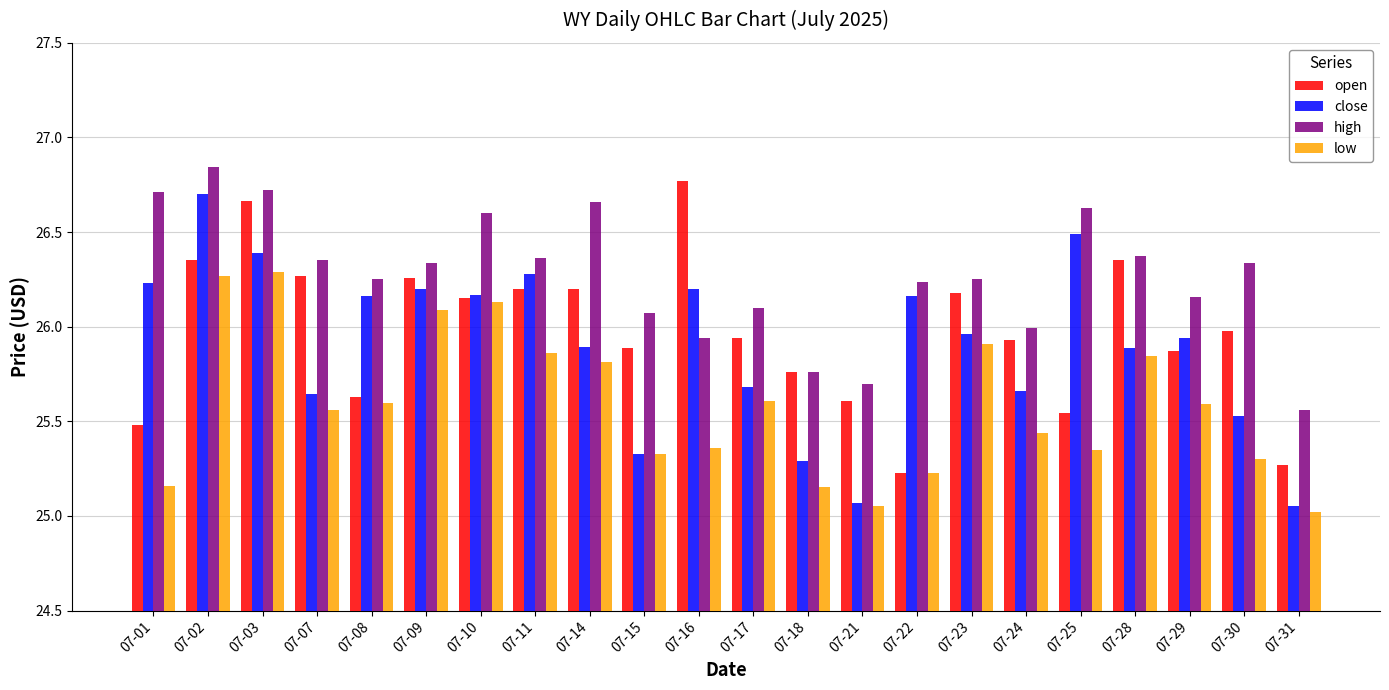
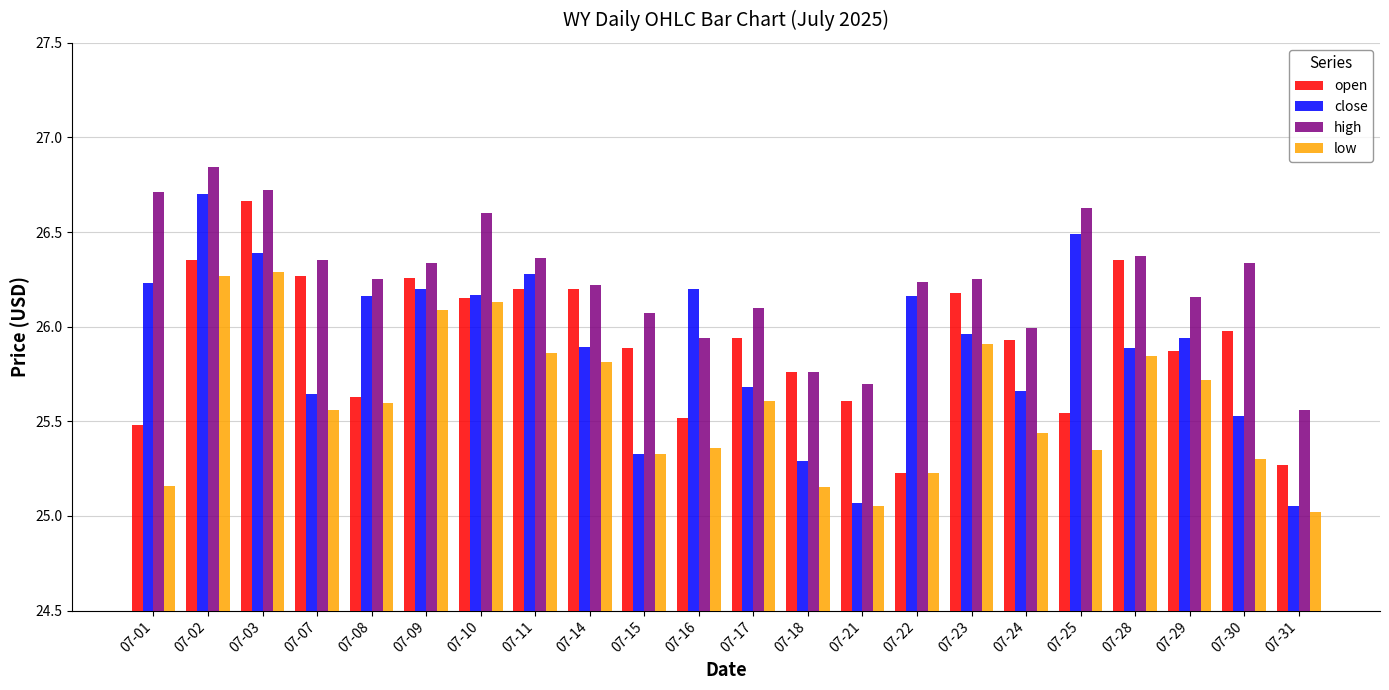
  {
    "open": {
      "07-01": 25.48,
      "07-02": 26.35,
      "07-03": 26.67,
      "07-07": 26.27,
      "07-08": 25.63,
      "07-09": 26.26,
      "07-10": 26.15,
      "07-11": 26.20,
      "07-14": 26.20,
      "07-15": 25.89,
-     "07-16": 26.77,
+     "07-16": 25.52,
      "07-17": 25.94,
      "07-18": 25.76,
      "07-21": 25.61,
      "07-22": 25.23,
      "07-23": 26.18,
      "07-24": 25.93,
      "07-25": 25.55,
      "07-28": 26.35,
      "07-29": 25.87,
      "07-30": 25.98,
      "07-31": 25.27
    },
    "close": {
      "07-01": 26.23,
      "07-02": 26.70,
      "07-03": 26.39,
      "07-07": 25.65,
      "07-08": 26.16,
      "07-09": 26.20,
      "07-10": 26.17,
      "07-11": 26.28,
      "07-14": 25.90,
      "07-15": 25.33,
      "07-16": 26.20,
      "07-17": 25.68,
      "07-18": 25.29,
      "07-21": 25.07,
      "07-22": 26.16,
      "07-23": 25.96,
      "07-24": 25.66,
      "07-25": 26.49,
      "07-28": 25.89,
      "07-29": 25.94,
      "07-30": 25.53,
      "07-31": 25.06
    },
    "high": {
      "07-01": 26.71,
      "07-02": 26.85,
      "07-03": 26.72,
      "07-07": 26.36,
      "07-08": 26.25,
      "07-09": 26.34,
      "07-10": 26.60,
      "07-11": 26.37,
-     "07-14": 26.66,
+     "07-14": 26.22,
      "07-15": 26.07,
      "07-16": 25.94,
      "07-17": 26.10,
      "07-18": 25.76,
      "07-21": 25.70,
      "07-22": 26.24,
      "07-23": 26.25,
      "07-24": 26.00,
      "07-25": 26.63,
      "07-28": 26.38,
      "07-29": 26.16,
      "07-30": 26.34,
      "07-31": 25.56
    },
    "low": {
      "07-01": 25.16,
      "07-02": 26.27,
      "07-03": 26.29,
      "07-07": 25.56,
      "07-08": 25.60,
      "07-09": 26.09,
      "07-10": 26.13,
      "07-11": 25.86,
      "07-14": 25.82,
      "07-15": 25.33,
      "07-16": 25.36,
      "07-17": 25.61,
      "07-18": 25.16,
      "07-21": 25.06,
      "07-22": 25.23,
      "07-23": 25.91,
      "07-24": 25.44,
      "07-25": 25.35,
      "07-28": 25.85,
-     "07-29": 25.59,
+     "07-29": 25.72,
      "07-30": 25.30,
      "07-31": 25.02
    }
  }
